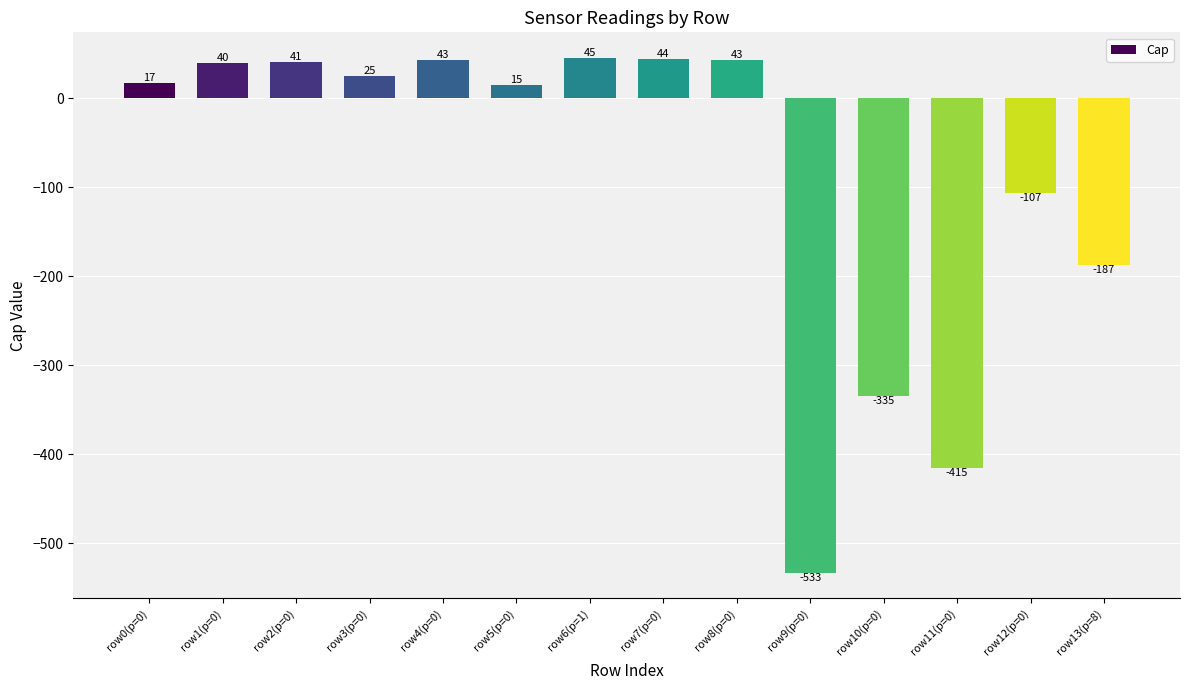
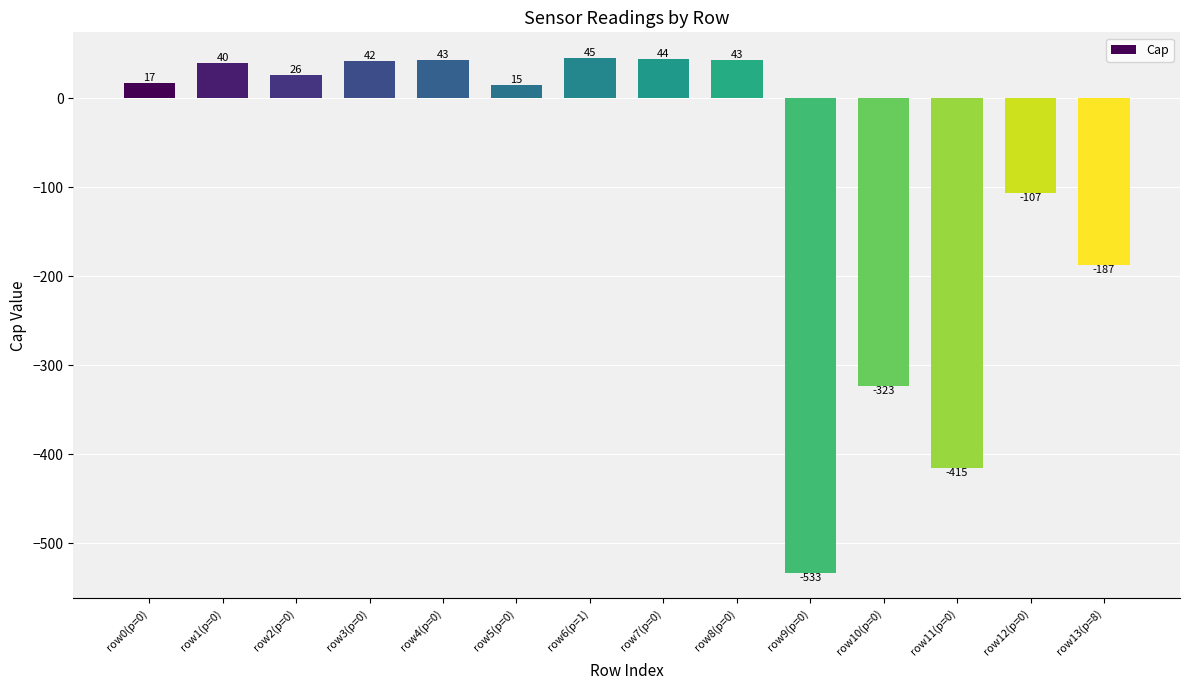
  {
    "row0(p=0)": 17,
    "row1(p=0)": 40,
-   "row2(p=0)": 41,
-   "row3(p=0)": 25,
+   "row2(p=0)": 26,
+   "row3(p=0)": 42,
    "row4(p=0)": 43,
    "row5(p=0)": 15,
    "row6(p=1)": 45,
    "row7(p=0)": 44,
    "row8(p=0)": 43,
    "row9(p=0)": -533,
-   "row10(p=0)": -335,
+   "row10(p=0)": -323,
    "row11(p=0)": -415,
    "row12(p=0)": -107,
    "row13(p=8)": -187
  }
